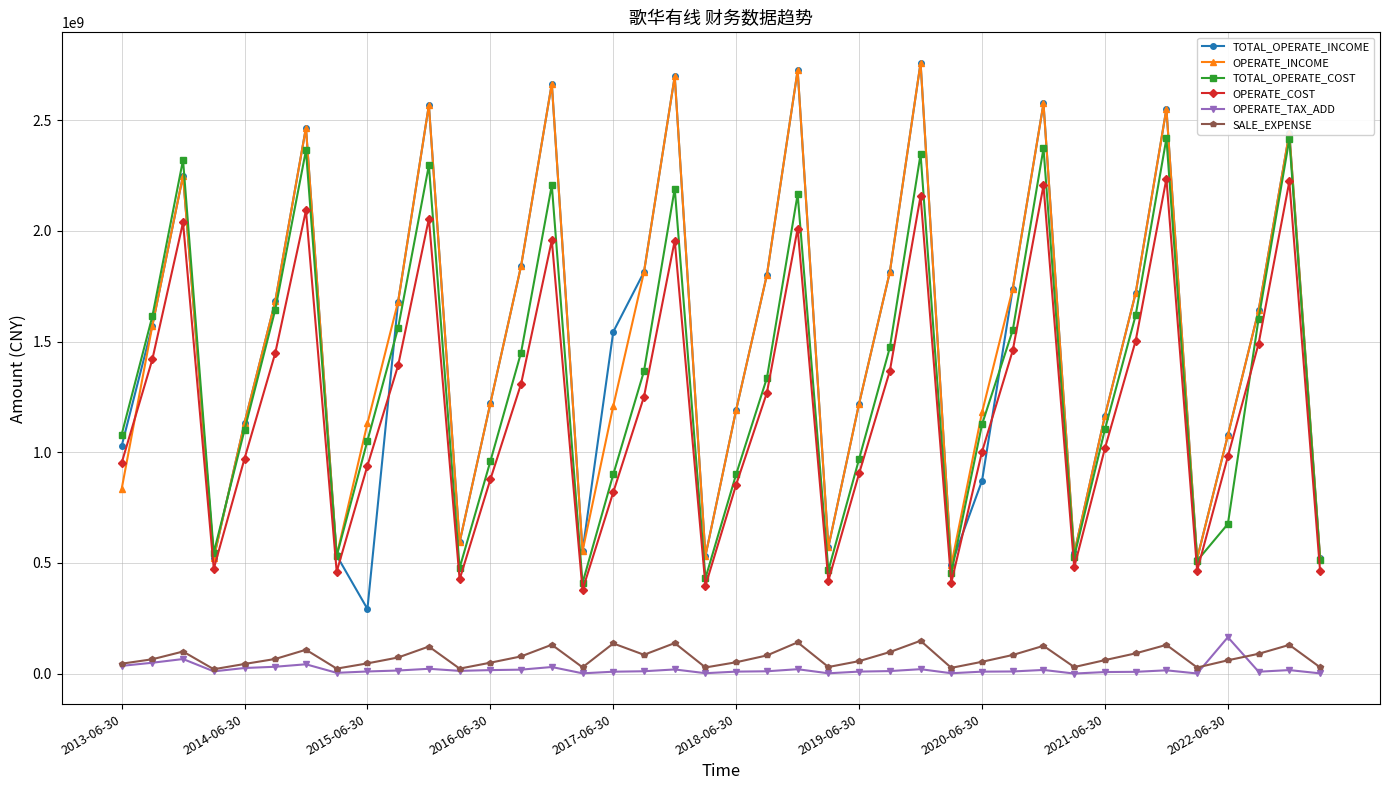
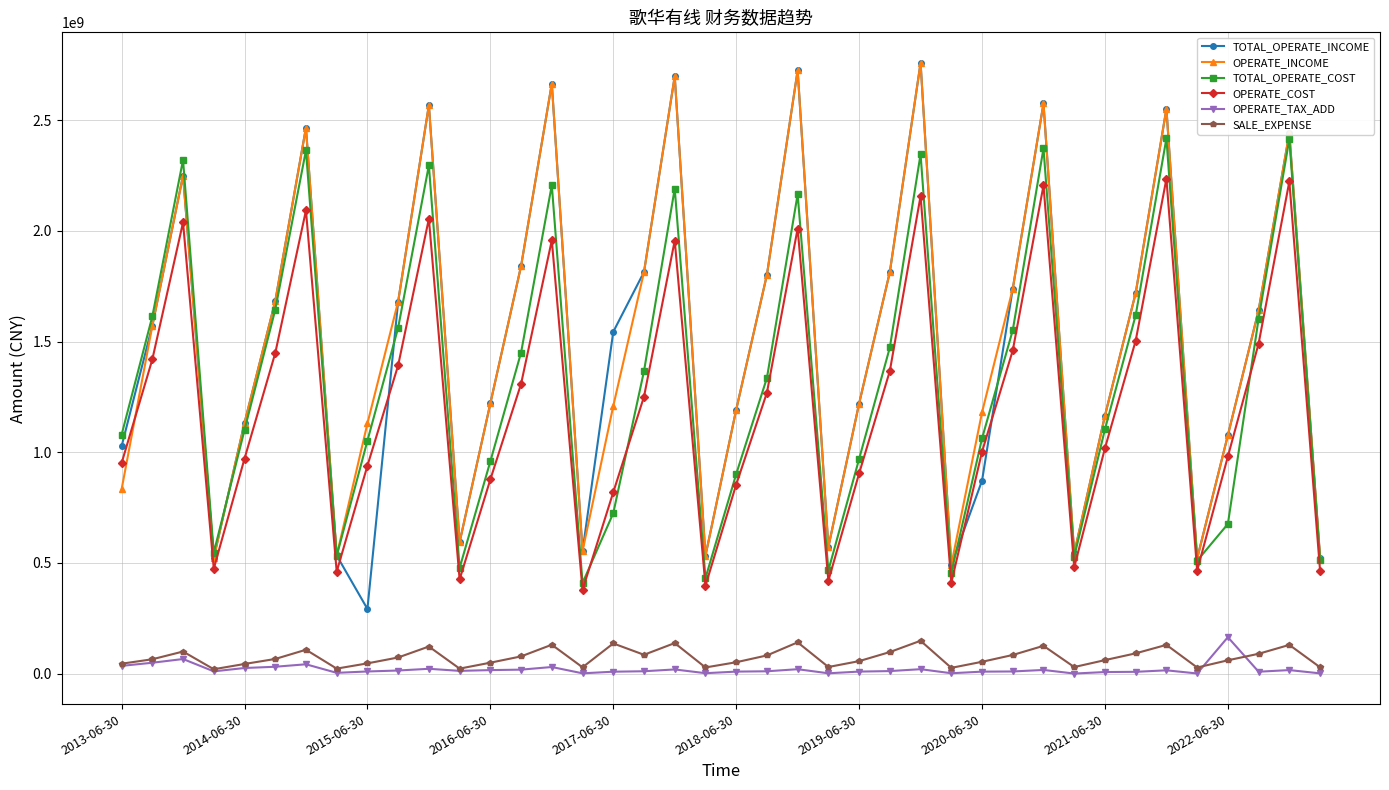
  {
    "TOTAL_OPERATE_INCOME": {
      "2013-06-30": 1030000000,
      "2015-06-30": 290000000,
      "2017-06-30": 1540000000,
      "2020-06-30": 870000000
    },
    "OPERATE_INCOME": {
      "2013-06-30": 830000000,
      "2015-06-30": 1130000000,
      "2017-06-30": 1210000000,
      "2020-06-30": 1180000000
    },
    "TOTAL_OPERATE_COST": {
      "2013-06-30": 1080000000,
      "2014-06-30": 1100000000,
      "2015-06-30": 1050000000,
      "2016-06-30": 960000000,
-     "2017-06-30": 900000000,
+     "2017-06-30": 730000000,
      "2018-06-30": 900000000,
      "2019-06-30": 970000000,
-     "2020-06-30": 1130000000,
+     "2020-06-30": 1060000000,
      "2021-06-30": 1100000000,
      "2022-06-30": 680000000
    },
    "OPERATE_COST": {
      "2013-06-30": 950000000,
      "2014-06-30": 970000000,
      "2015-06-30": 940000000,
      "2016-06-30": 880000000,
      "2017-06-30": 820000000,
      "2018-06-30": 850000000,
      "2019-06-30": 900000000,
      "2020-06-30": 1000000000,
      "2021-06-30": 1020000000,
      "2022-06-30": 980000000
    },
    "OPERATE_TAX_ADD": {
      "2014-06-30": 30000000,
      "2015-06-30": 10000000,
      "2016-06-30": 20000000,
      "2017-06-30": 10000000,
      "2018-06-30": 10000000,
      "2019-06-30": 10000000,
      "2020-06-30": 10000000,
      "2021-06-30": 10000000,
      "2022-06-30": 160000000
    },
    "SALE_EXPENSE": {
      "2014-06-30": 40000000,
      "2015-06-30": 50000000,
      "2016-06-30": 50000000,
      "2017-06-30": 140000000,
      "2018-06-30": 50000000,
      "2019-06-30": 60000000,
      "2020-06-30": 50000000,
      "2021-06-30": 60000000,
      "2022-06-30": 60000000
    }
  }
